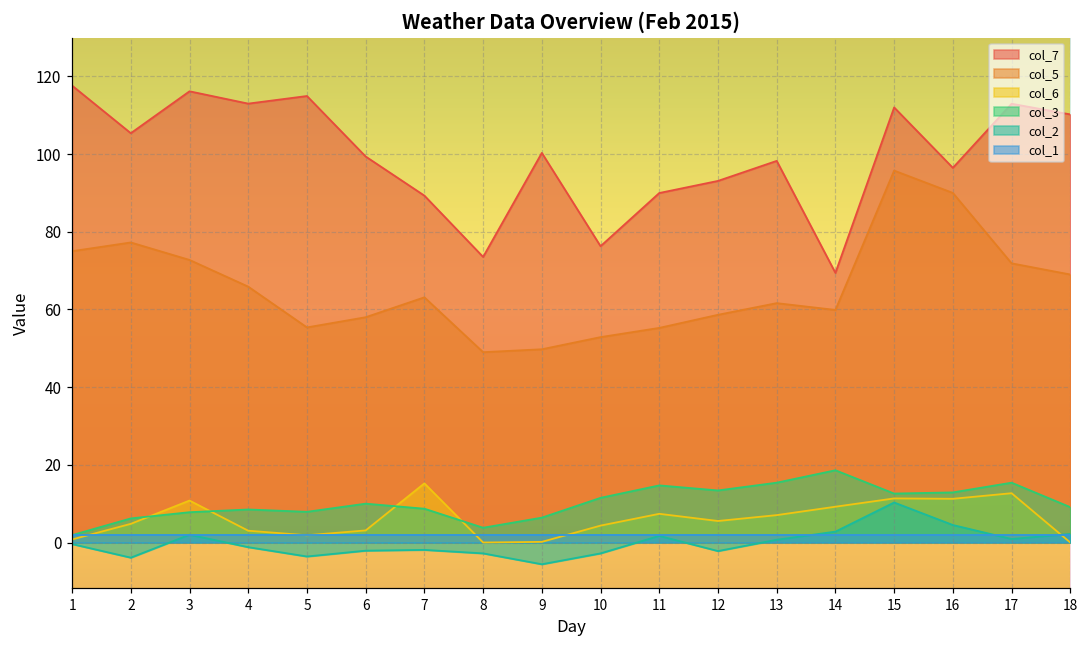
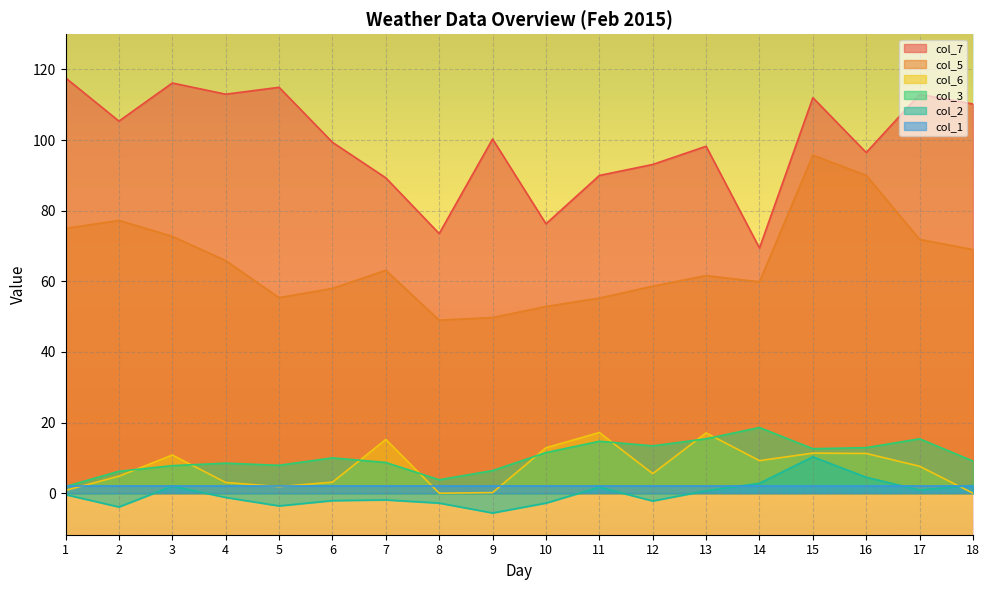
  {
    "col_6": {
      "1": 1,
      "2": 5,
      "3": 11,
      "4": 3,
      "6": 3,
      "7": 15,
-     "10": 4,
-     "11": 7,
+     "10": 13,
+     "11": 17,
      "12": 6,
-     "13": 7,
+     "13": 17,
      "14": 9,
      "15": 11,
      "16": 11,
-     "17": 13,
+     "17": 8,
      "18": 0
    },
    "col_1": {
      "2": 2,
      "4": 2,
      "6": 2,
      "7": 2,
      "8": 2,
      "9": 2,
      "10": 2,
      "12": 2,
      "13": 2,
      "14": 2,
      "15": 2,
      "16": 2,
      "17": 2
    }
  }
